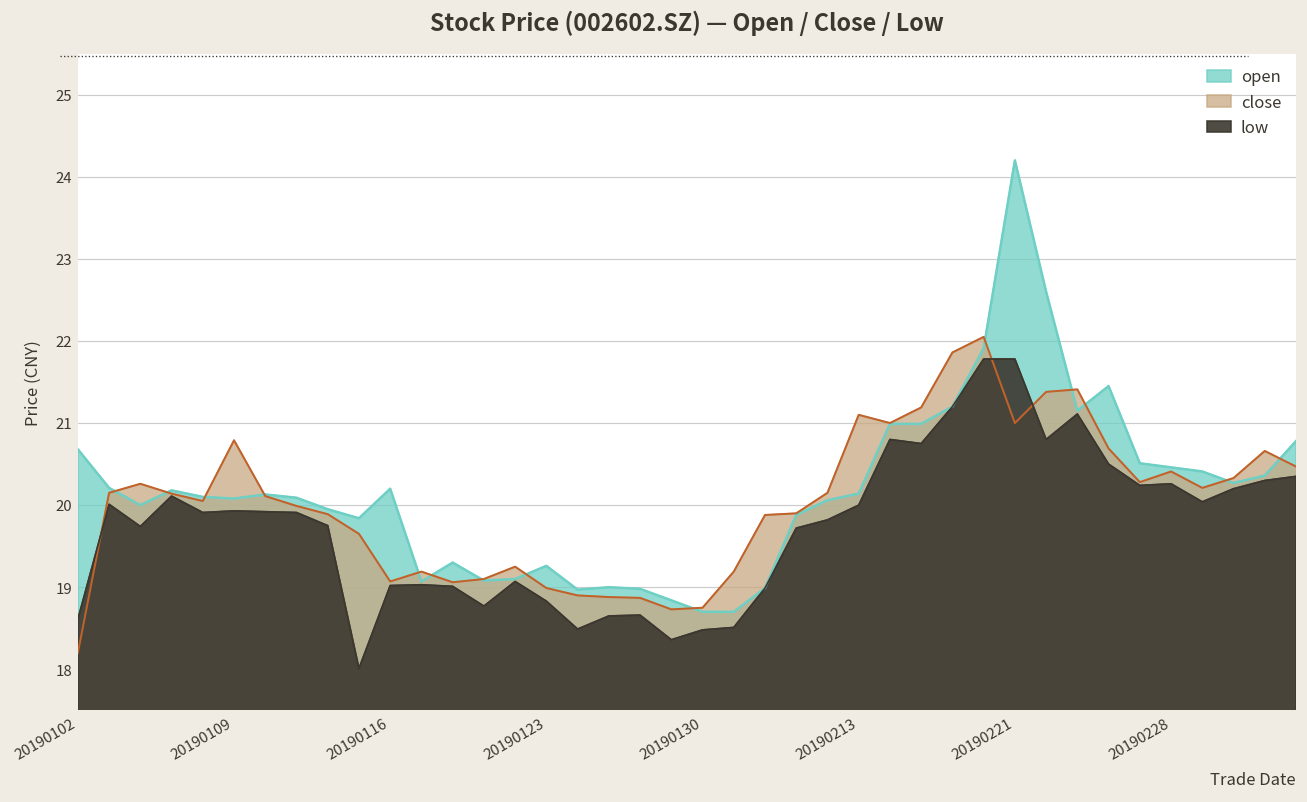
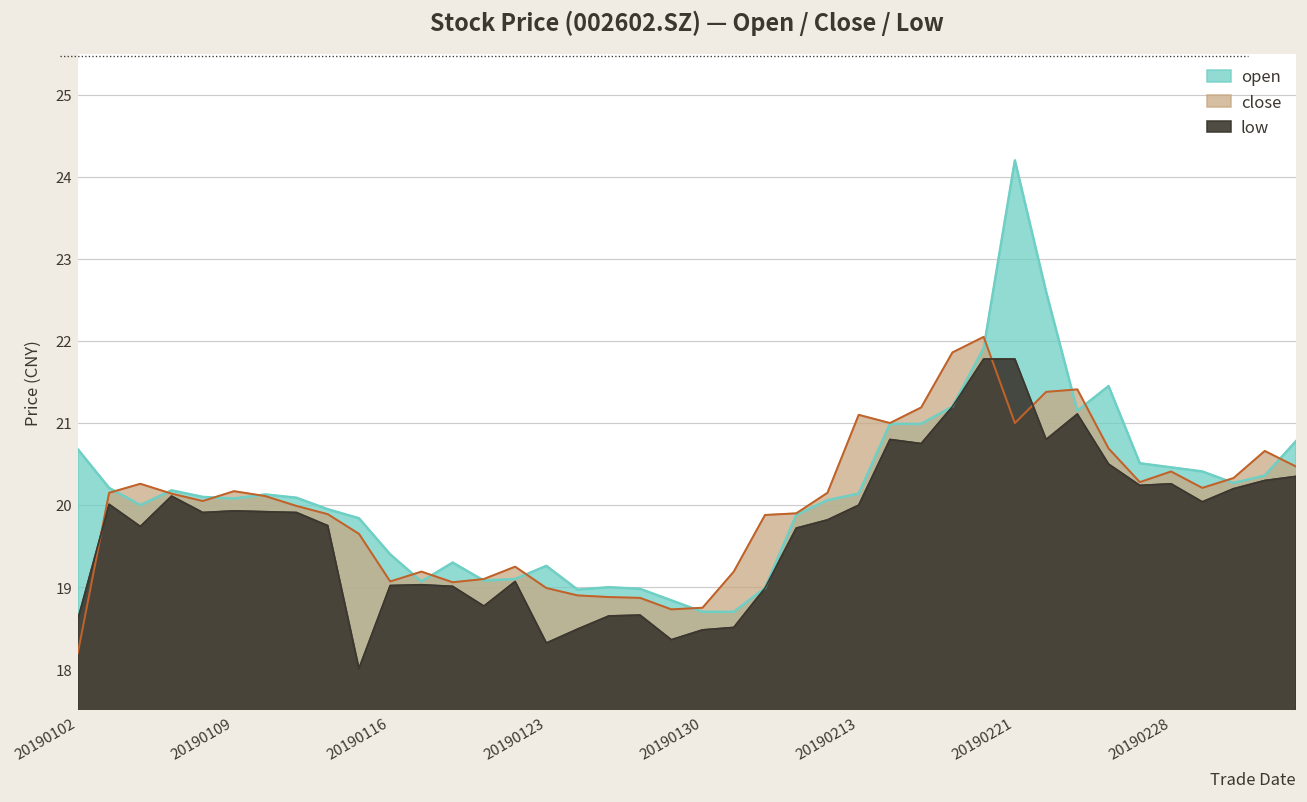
  {
    "open": {
      "20190102": 20.7,
      "20190109": 20.1,
-     "20190116": 20.2,
+     "20190116": 19.4,
      "20190123": 19.3,
      "20190130": 18.7,
      "20190213": 20.1,
      "20190221": 24.2,
      "20190228": 20.5
    },
    "close": {
      "20190102": 18.2,
-     "20190109": 20.8,
+     "20190109": 20.2,
      "20190116": 19.1,
      "20190123": 19.0,
      "20190130": 18.8,
      "20190213": 21.1,
      "20190221": 21.0,
      "20190228": 20.4
    },
    "low": {
      "20190102": 18.6,
      "20190109": 19.9,
      "20190116": 19.0,
-     "20190123": 18.8,
+     "20190123": 18.3,
      "20190130": 18.5,
      "20190213": 20.0,
      "20190221": 21.8,
      "20190228": 20.3
    }
  }
